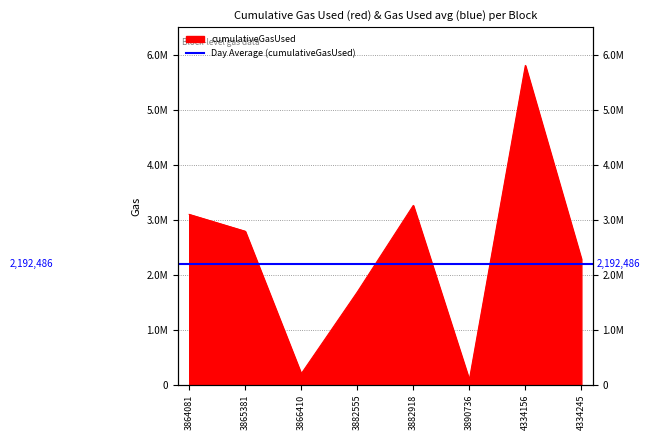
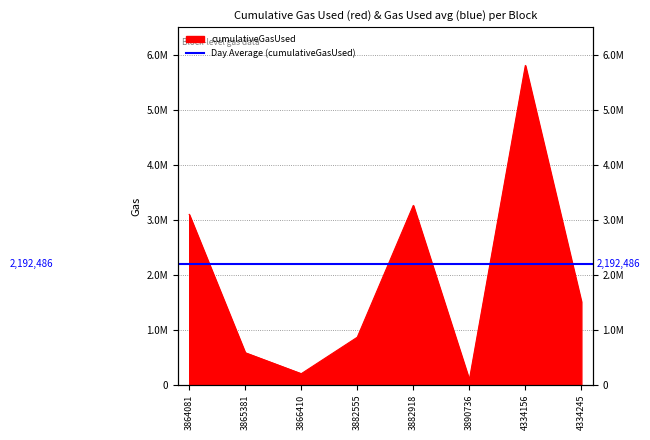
  {
    "3864081": 3100000,
-   "3865381": 2800000,
+   "3865381": 600000,
    "3866410": 200000,
-   "3882555": 1700000,
+   "3882555": 900000,
    "3882918": 3300000,
    "3890736": 100000,
    "4334156": 5800000,
-   "4334245": 2300000
+   "4334245": 1500000
  }
